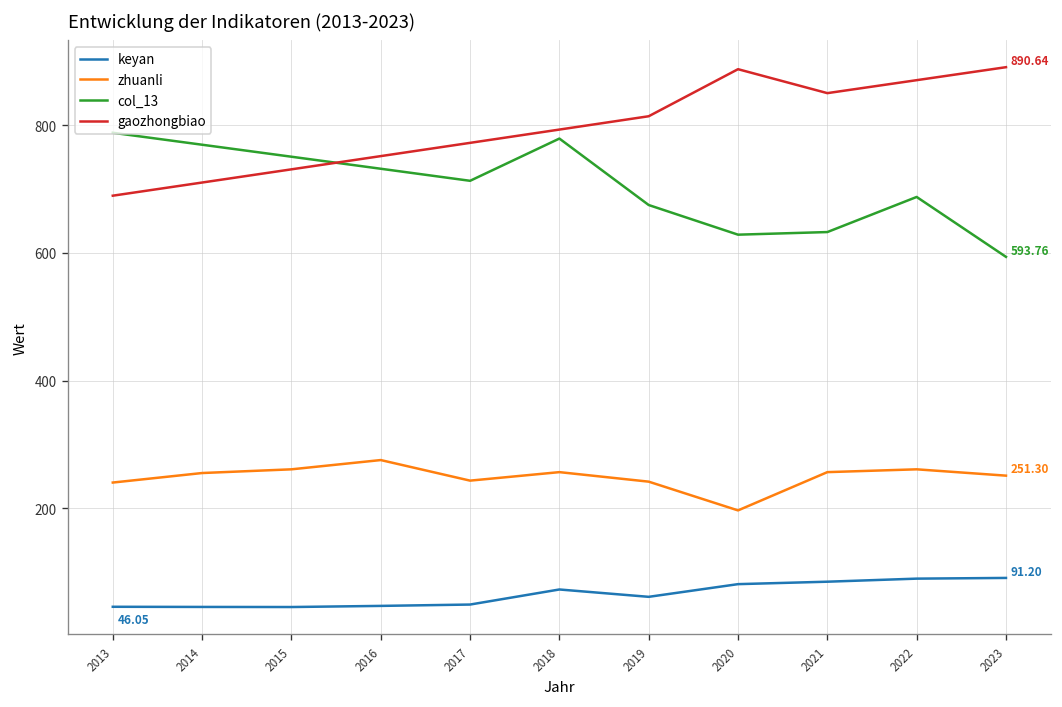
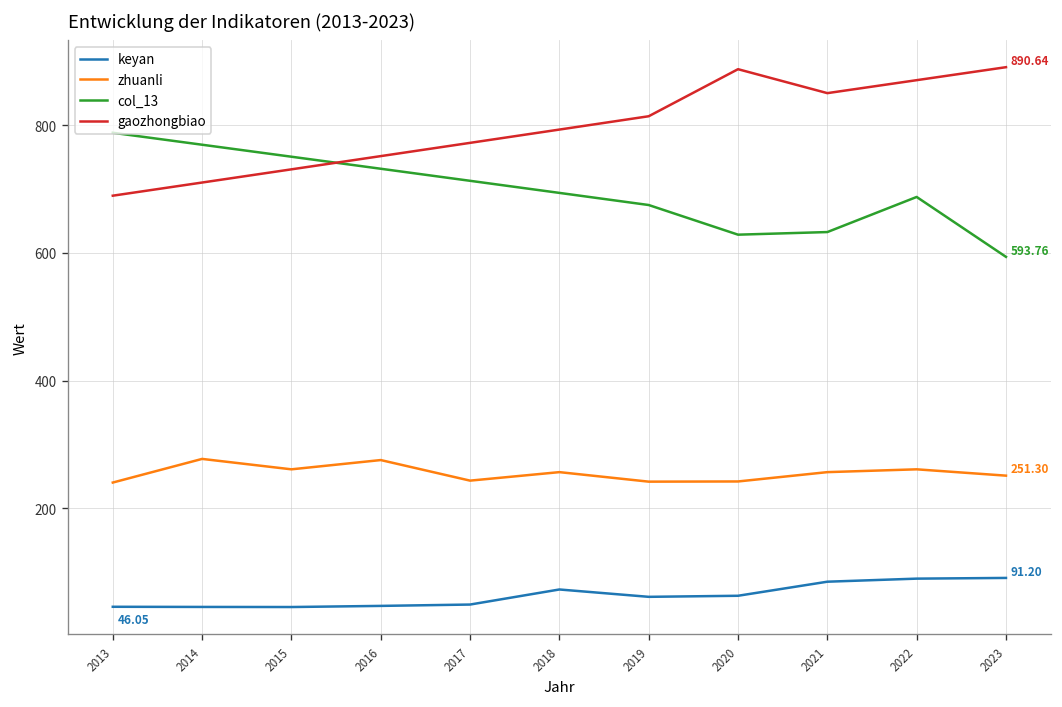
  {
    "keyan": {
      "2014": 50,
      "2015": 50,
      "2016": 50,
      "2017": 50,
      "2018": 70,
      "2019": 60,
-     "2020": 80,
+     "2020": 60,
      "2021": 90,
      "2022": 90
    },
    "zhuanli": {
      "2013": 240,
-     "2014": 260,
+     "2014": 280,
      "2015": 260,
      "2016": 280,
      "2017": 240,
      "2018": 260,
      "2019": 240,
-     "2020": 200,
+     "2020": 240,
      "2021": 260,
      "2022": 260
    },
    "col_13": {
      "2013": 790,
      "2014": 770,
      "2015": 750,
      "2016": 730,
      "2017": 710,
-     "2018": 780,
+     "2018": 690,
      "2019": 670,
      "2020": 630,
      "2021": 630,
      "2022": 690
    },
    "gaozhongbiao": {
      "2023": 890.64
    }
  }
